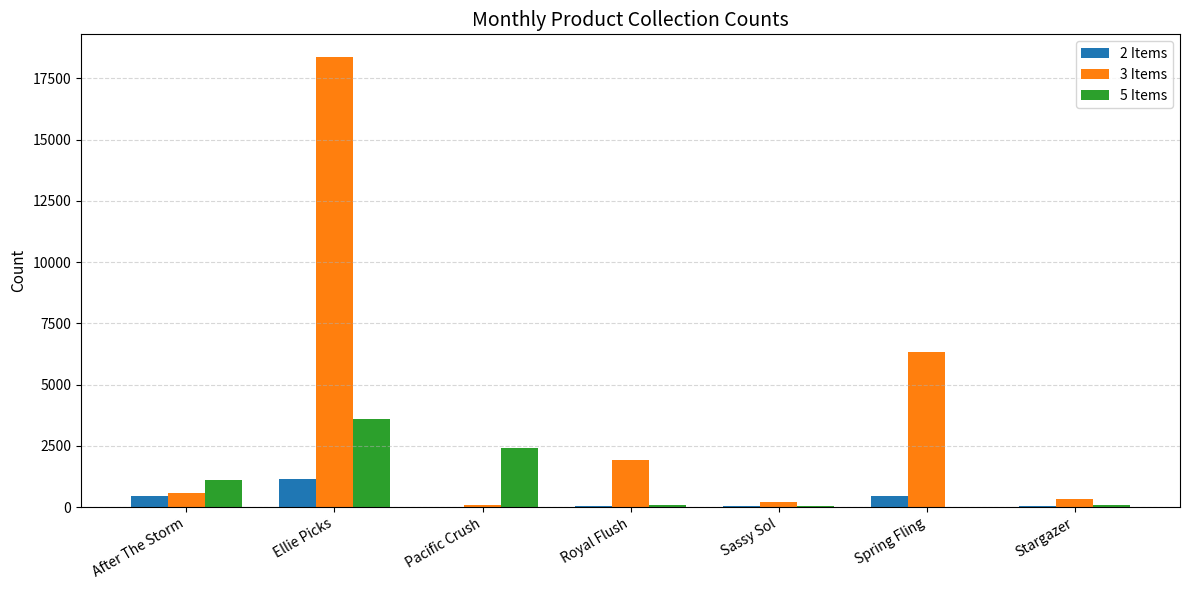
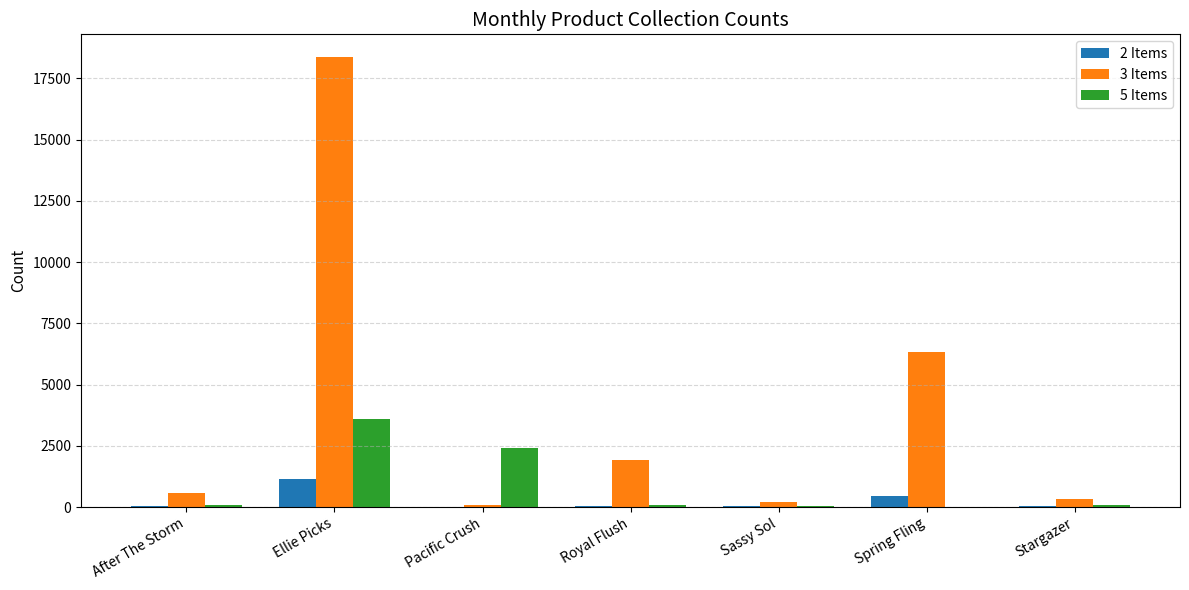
  {
    "2 Items": {
-     "After The Storm": 500,
+     "After The Storm": 100,
      "Ellie Picks": 1200,
      "Spring Fling": 400
    },
    "3 Items": {
      "After The Storm": 600,
      "Ellie Picks": 18400,
      "Royal Flush": 1900,
      "Sassy Sol": 200,
      "Spring Fling": 6300,
      "Stargazer": 300
    },
    "5 Items": {
-     "After The Storm": 1100,
+     "After The Storm": 100,
      "Ellie Picks": 3600,
      "Pacific Crush": 2400
    }
  }
